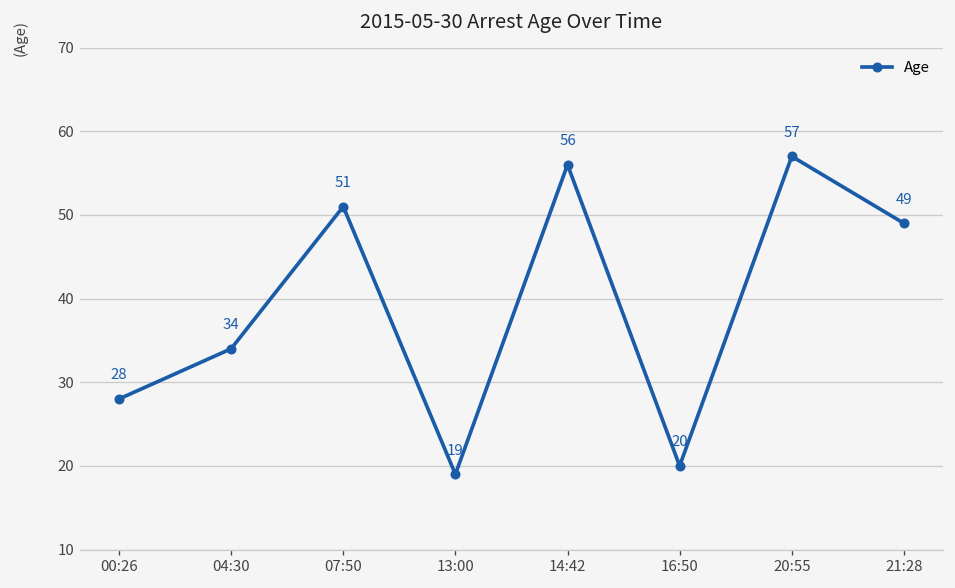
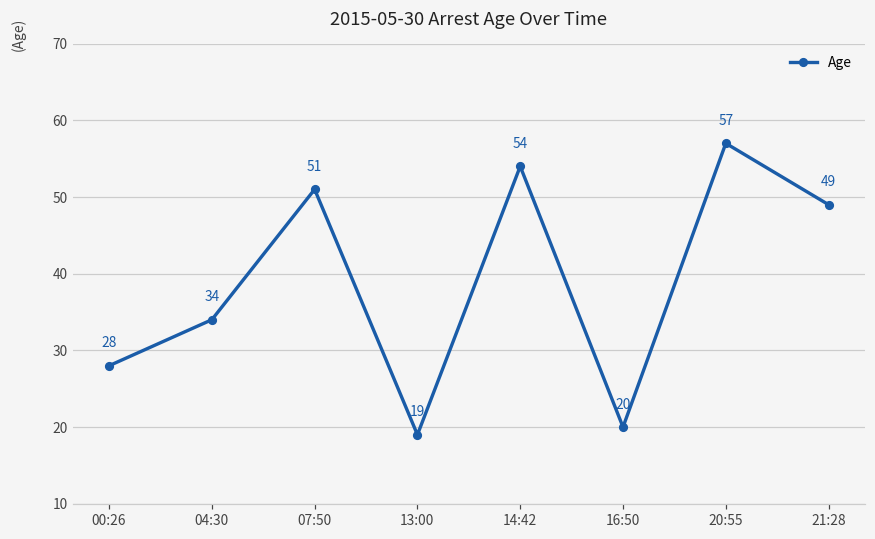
  {
    "00:26": 28,
    "04:30": 34,
    "07:50": 51,
    "13:00": 19,
-   "14:42": 56,
+   "14:42": 54,
    "16:50": 20,
    "20:55": 57,
    "21:28": 49
  }
